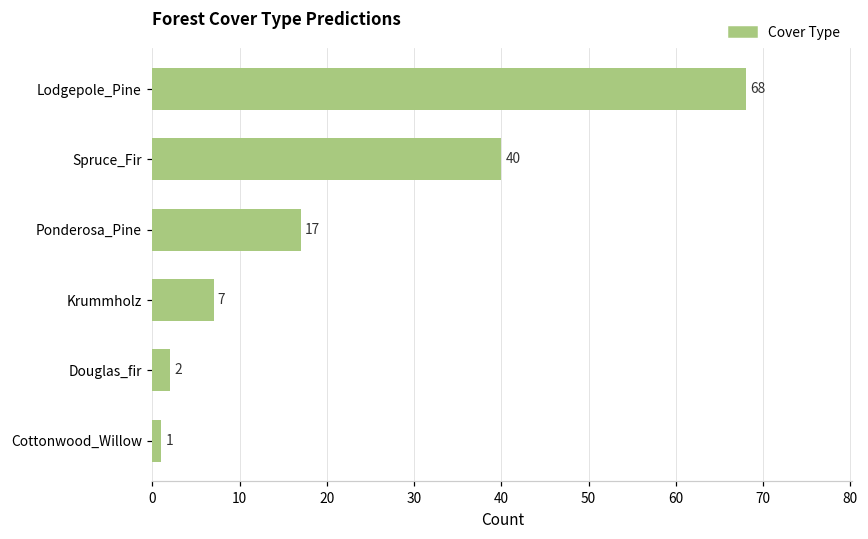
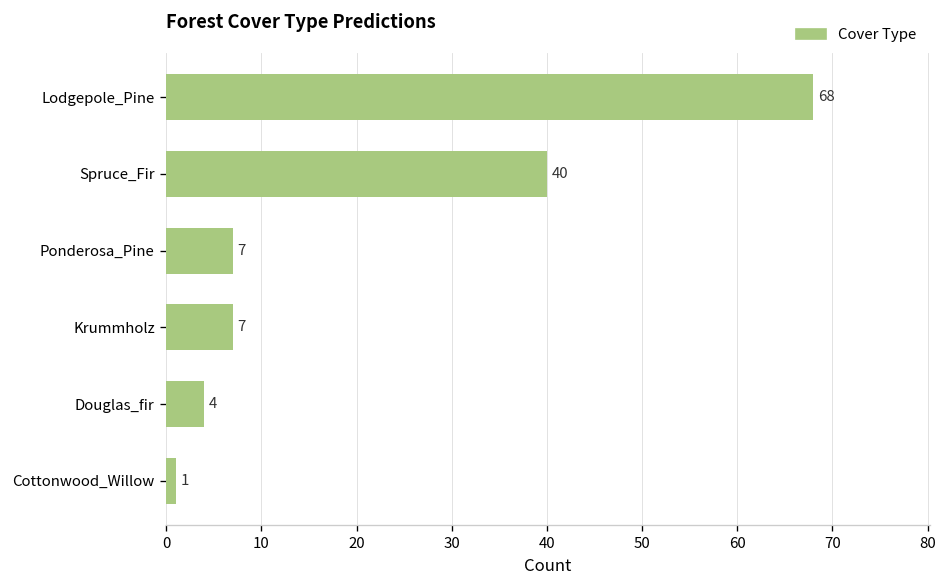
  {
    "Lodgepole_Pine": 68,
    "Spruce_Fir": 40,
-   "Ponderosa_Pine": 17,
+   "Ponderosa_Pine": 7,
    "Krummholz": 7,
-   "Douglas_fir": 2,
+   "Douglas_fir": 4,
    "Cottonwood_Willow": 1
  }
